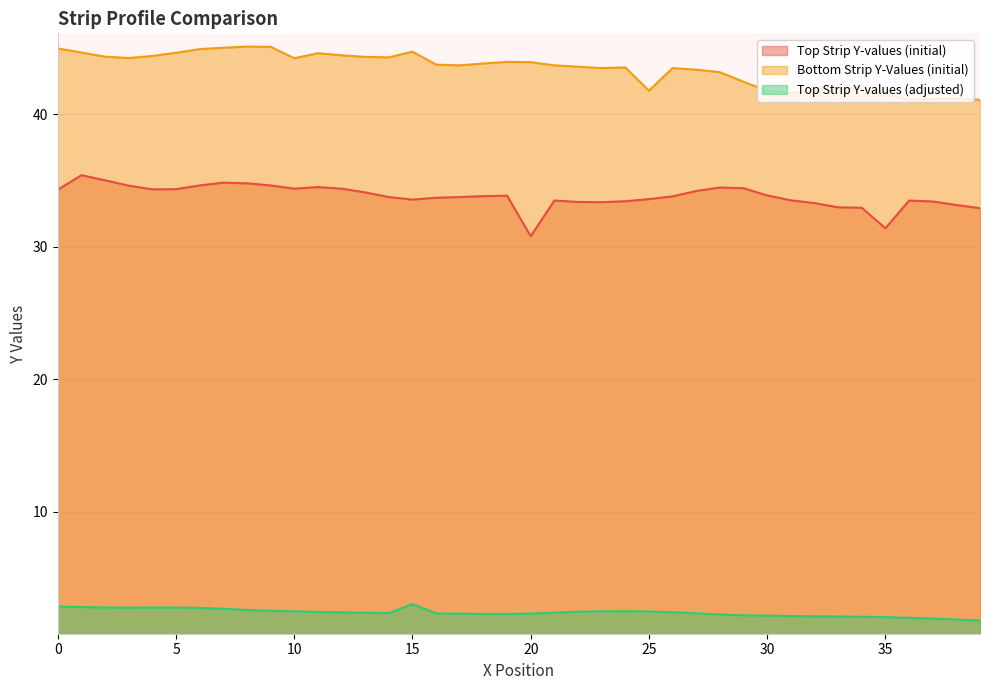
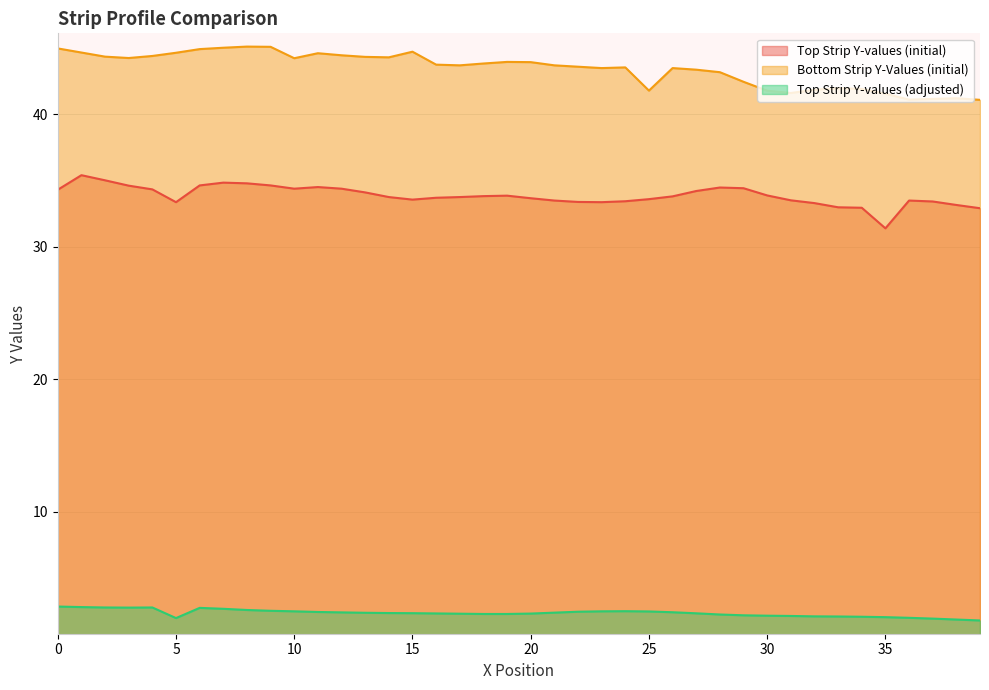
  {
    "Top Strip Y-values (initial)": {
      "0": 34.3,
-     "5": 34.3,
+     "5": 33.4,
      "10": 34.4,
      "15": 33.5,
-     "20": 30.8,
+     "20": 33.6,
      "25": 33.6,
      "30": 33.9,
      "35": 31.4
    },
    "Bottom Strip Y-Values (initial)": {
      "0": 44.9,
      "5": 44.6,
      "10": 44.2,
      "15": 44.7,
      "20": 43.9,
      "25": 41.8
    },
    "Top Strip Y-values (adjusted)": {
      "0": 2.9,
-     "5": 2.8,
+     "5": 2.0,
      "10": 2.5,
-     "15": 3.0,
+     "15": 2.4,
      "20": 2.3,
      "25": 2.5,
      "30": 2.2,
      "35": 2.1
    }
  }
